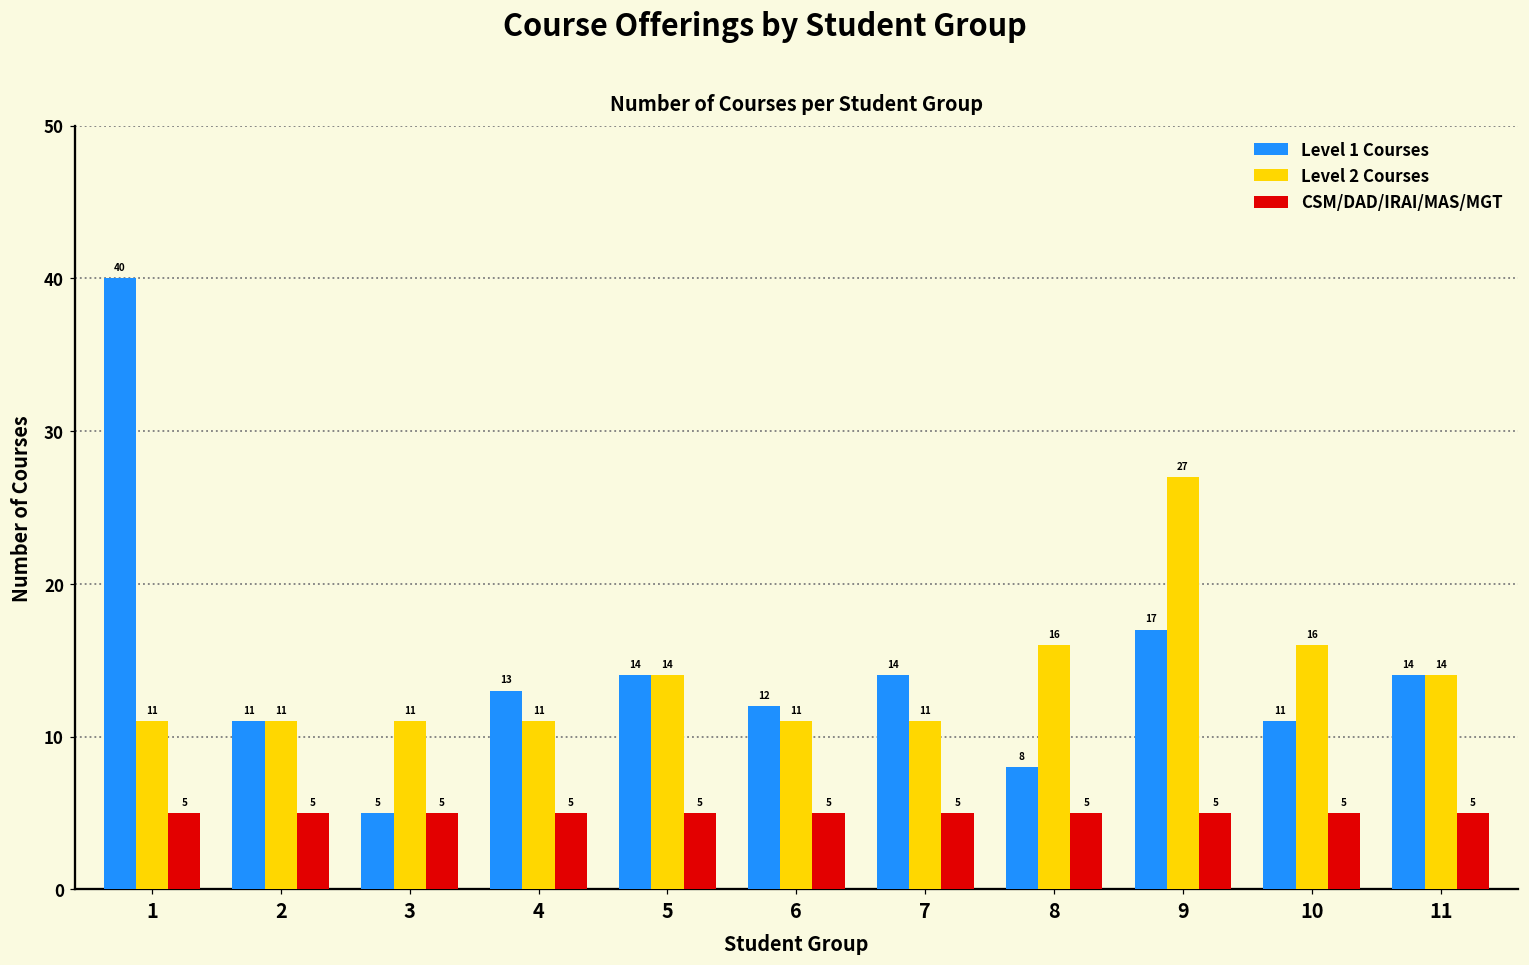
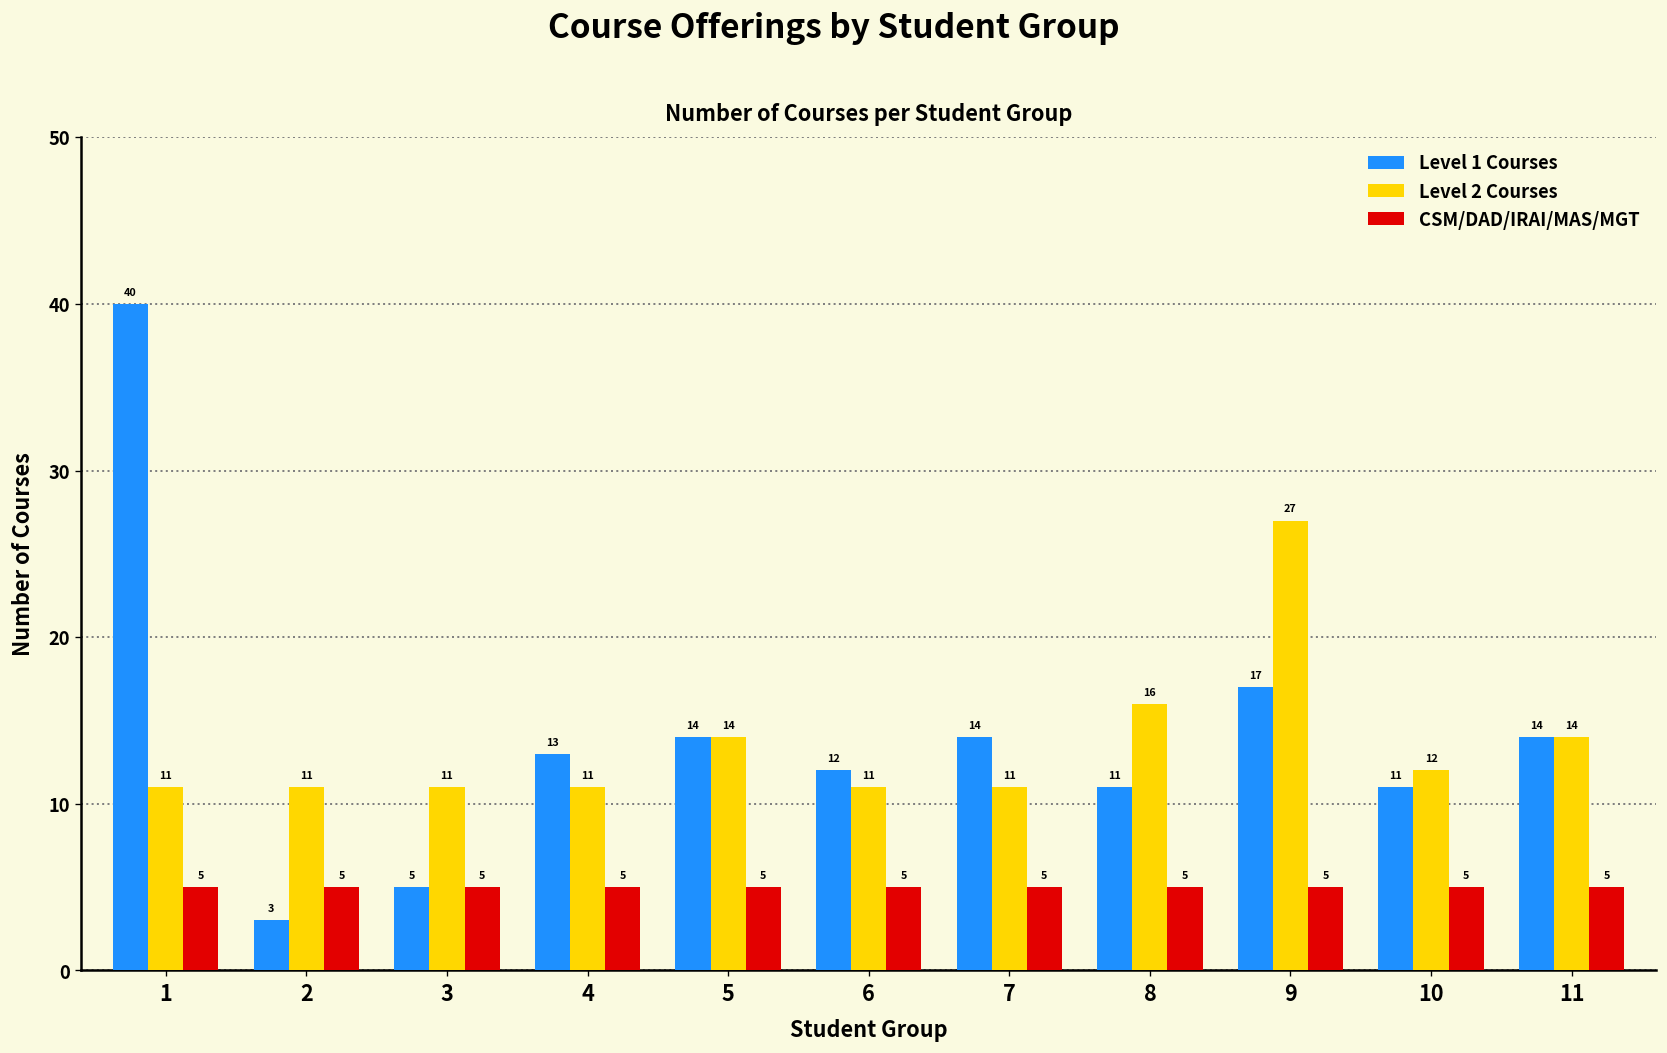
  {
    "Level 1 Courses": {
      "1": 40,
-     "2": 11,
+     "2": 3,
      "3": 5,
      "4": 13,
      "5": 14,
      "6": 12,
      "7": 14,
-     "8": 8,
+     "8": 11,
      "9": 17,
      "10": 11,
      "11": 14
    },
    "Level 2 Courses": {
      "1": 11,
      "2": 11,
      "3": 11,
      "4": 11,
      "5": 14,
      "6": 11,
      "7": 11,
      "8": 16,
      "9": 27,
-     "10": 16,
+     "10": 12,
      "11": 14
    },
    "CSM/DAD/IRAI/MAS/MGT": {
      "1": 5,
      "2": 5,
      "3": 5,
      "4": 5,
      "5": 5,
      "6": 5,
      "7": 5,
      "8": 5,
      "9": 5,
      "10": 5,
      "11": 5
    }
  }
